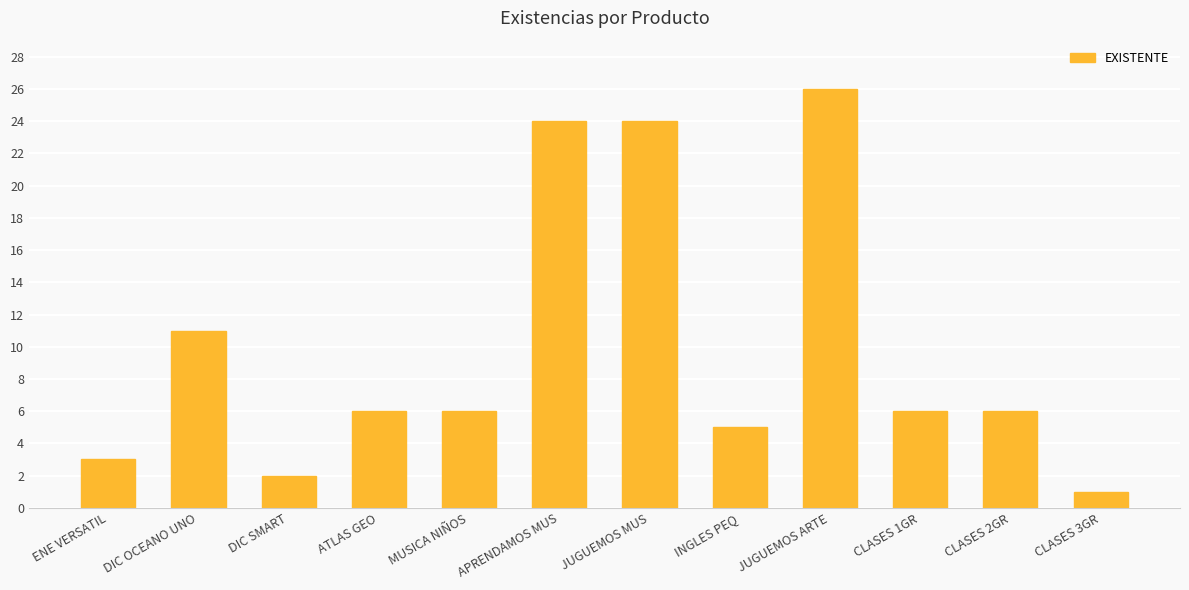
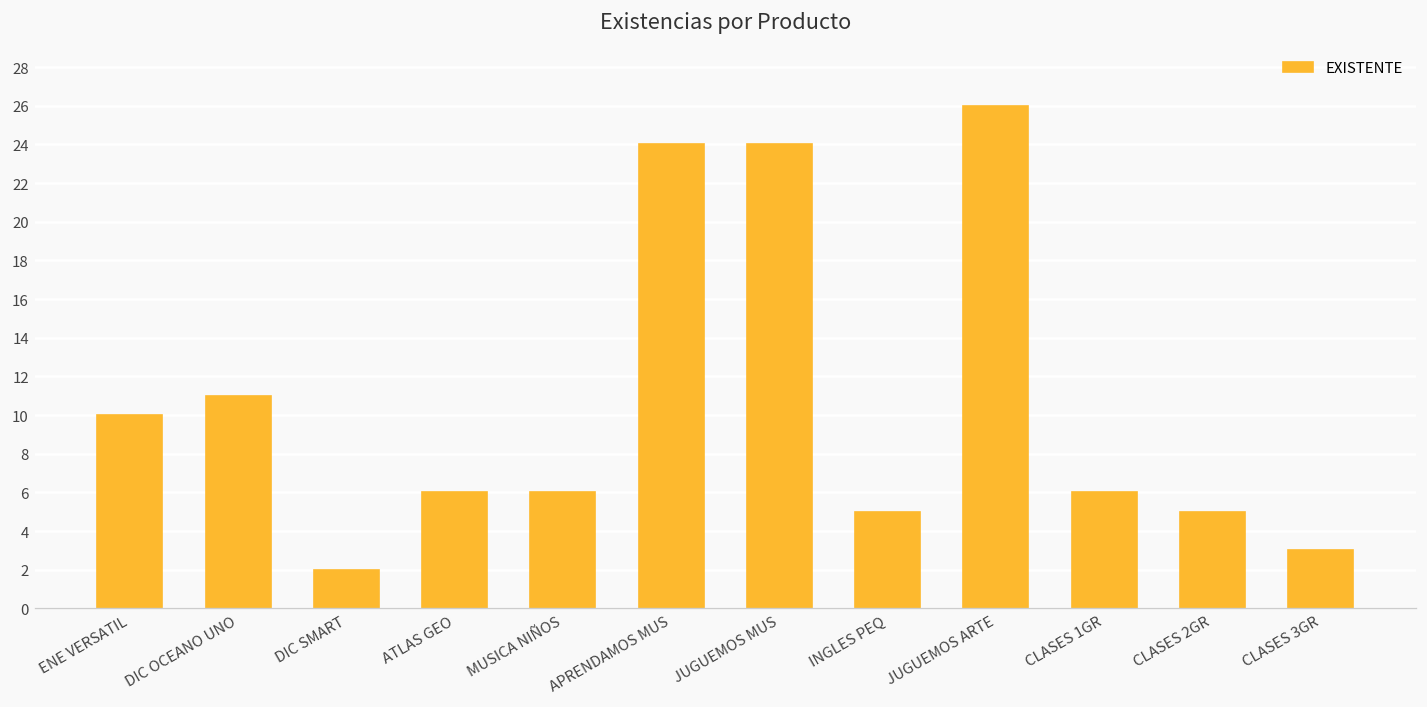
  {
-   "ENE VERSATIL": 3,
+   "ENE VERSATIL": 10,
    "DIC OCEANO UNO": 11,
    "DIC SMART": 2,
    "ATLAS GEO": 6,
    "MUSICA NIÑOS": 6,
    "APRENDAMOS MUS": 24,
    "JUGUEMOS MUS": 24,
    "INGLES PEQ": 5,
    "JUGUEMOS ARTE": 26,
    "CLASES 1GR": 6,
-   "CLASES 2GR": 6,
-   "CLASES 3GR": 1
+   "CLASES 2GR": 5,
+   "CLASES 3GR": 3
  }
